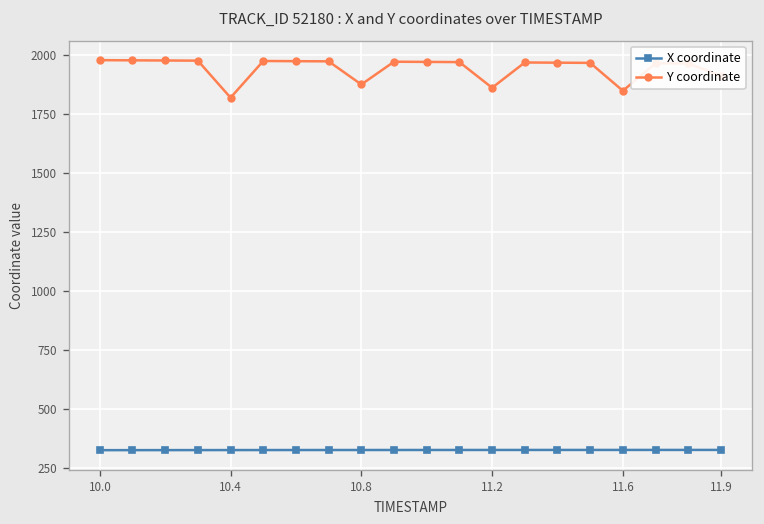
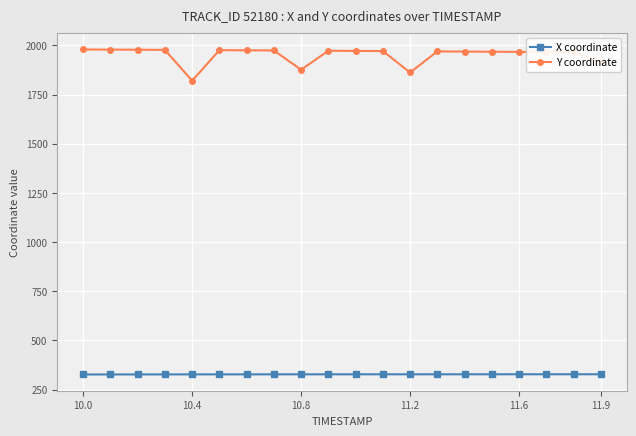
  {
    "X coordinate": {
      "10.0": 330,
      "10.4": 330,
      "10.8": 330,
      "11.2": 330,
      "11.6": 330,
      "11.9": 330
    },
    "Y coordinate": {
      "10.0": 1980,
      "10.4": 1820,
      "10.8": 1880,
      "11.2": 1860,
-     "11.6": 1850
+     "11.6": 1970
    }
  }
